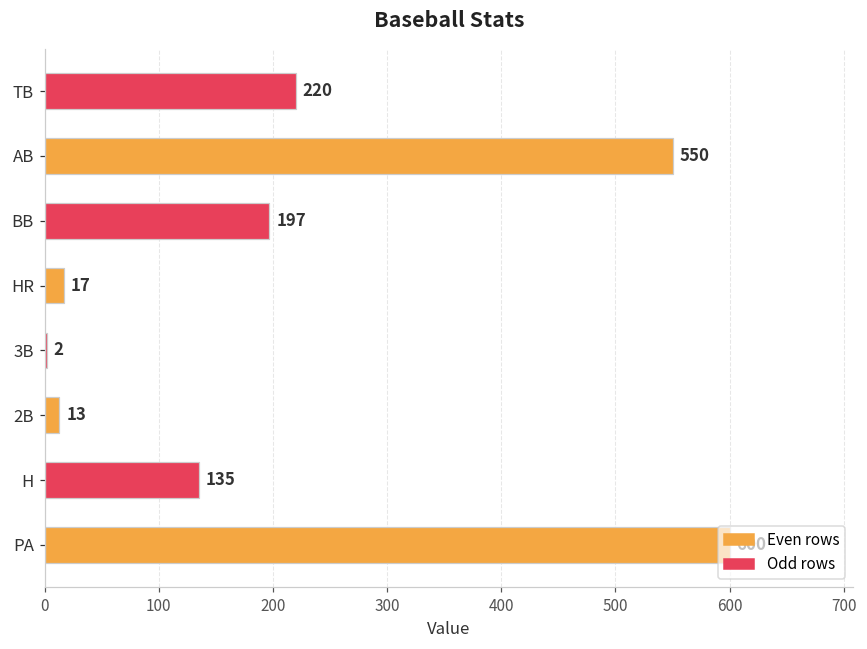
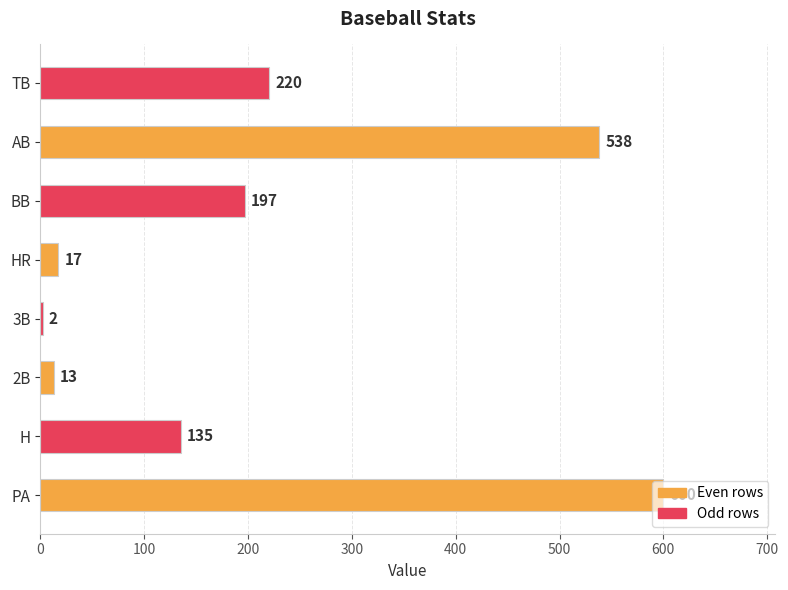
  {
    "TB": 220,
-   "AB": 550,
+   "AB": 538,
    "BB": 197,
    "HR": 17,
    "3B": 2,
    "2B": 13,
    "H": 135
  }
